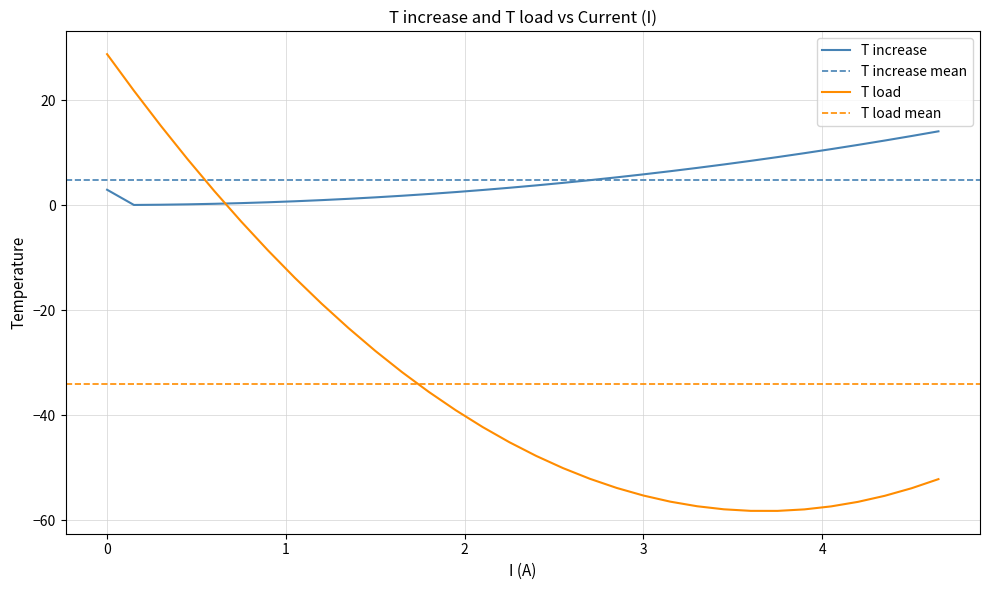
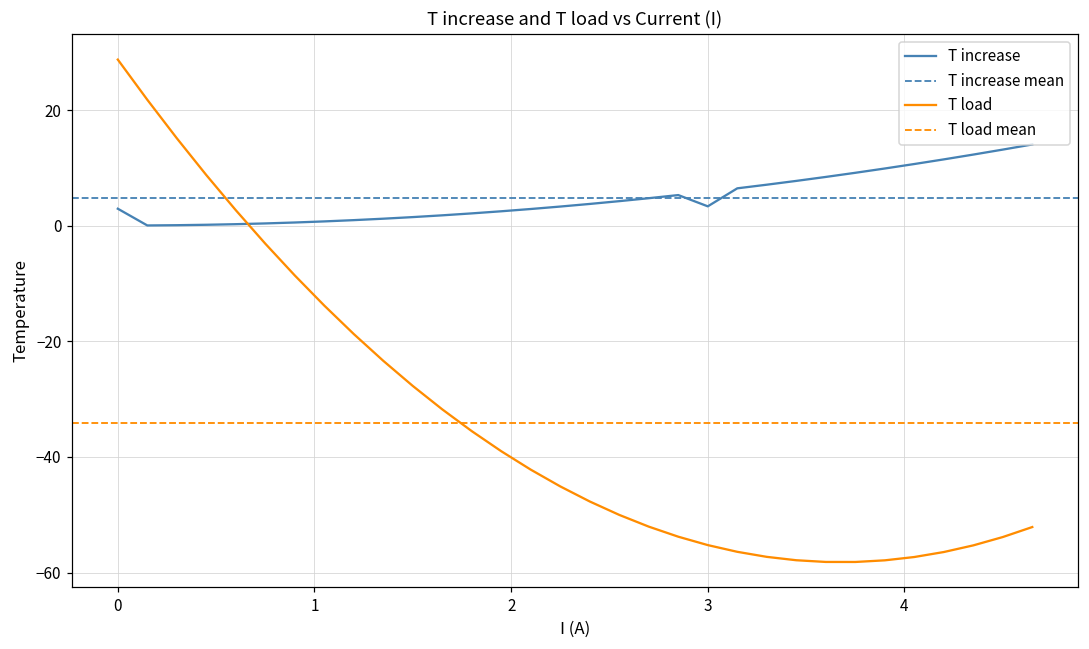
  {
    "T increase": {
      "0": 3,
-     "3": 6
+     "3": 3
    },
    "T load": {
      "0": 29,
      "3": -55
    }
  }
